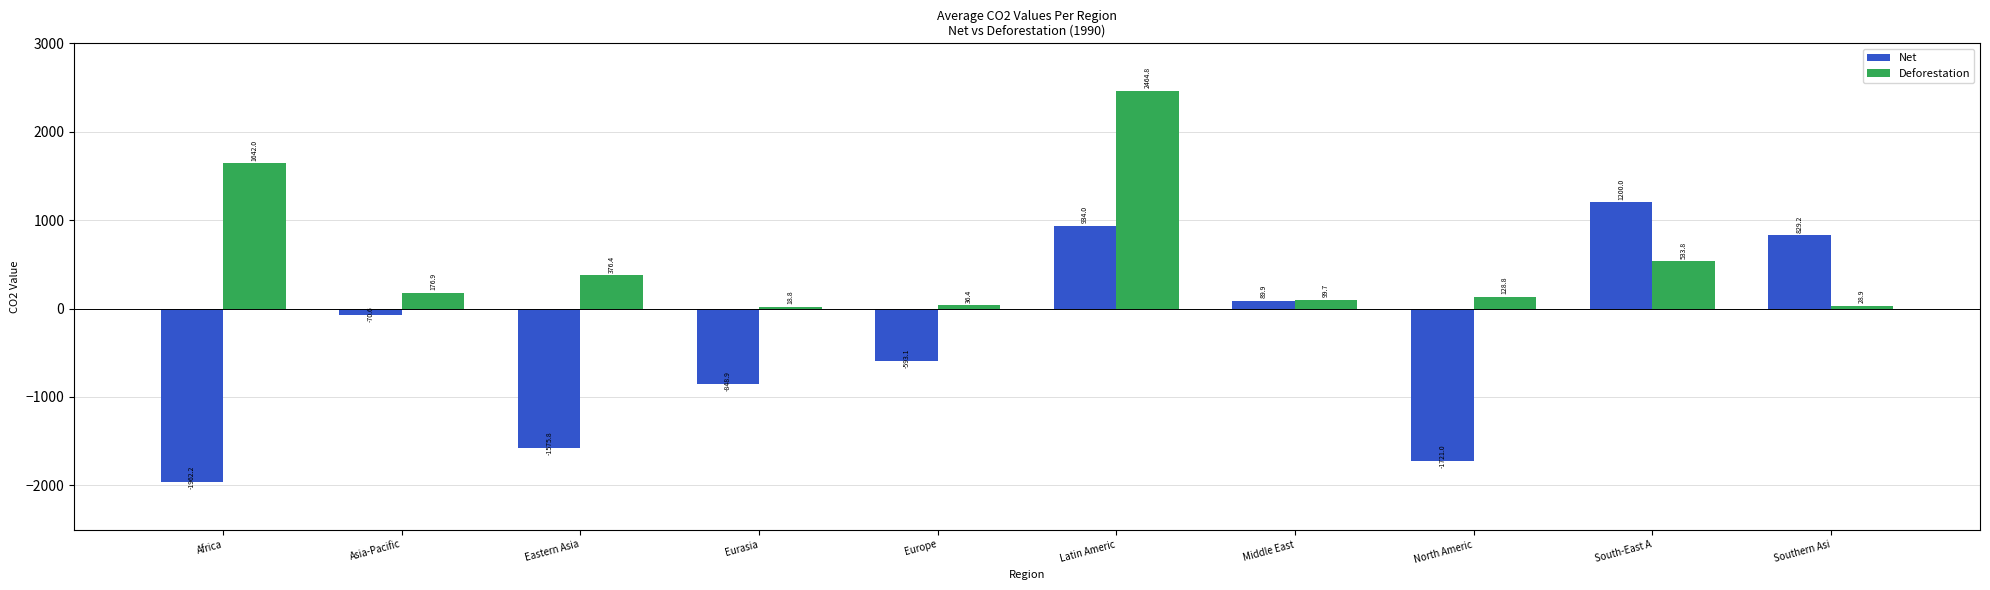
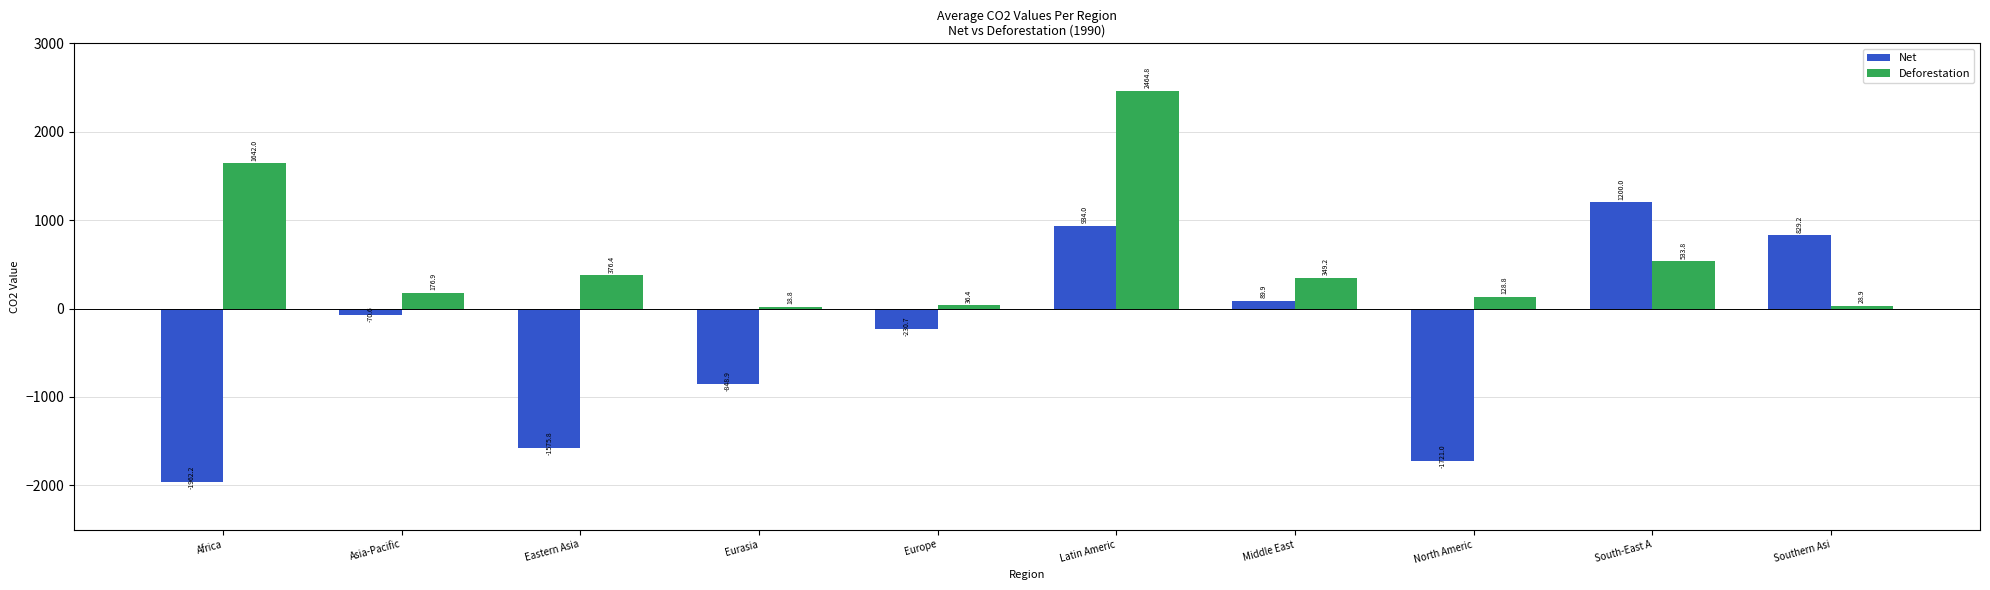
  {
    "Net": {
      "Africa": -1962.2,
      "Asia-Pacific": -70.6,
      "Eastern Asia": -1575.8,
      "Eurasia": -848.9,
-     "Europe": -593.1,
+     "Europe": -230.7,
      "Latin Americ": 934.0,
      "Middle East": 89.9,
      "North Americ": -1721.0,
      "South-East A": 1200.0,
      "Southern Asi": 829.2
    },
    "Deforestation": {
      "Africa": 1642.0,
      "Asia-Pacific": 176.9,
      "Eastern Asia": 376.4,
      "Eurasia": 18.8,
      "Europe": 36.4,
      "Latin Americ": 2464.8,
-     "Middle East": 99.7,
+     "Middle East": 349.2,
      "North Americ": 128.8,
      "South-East A": 533.8,
      "Southern Asi": 28.9
    }
  }
